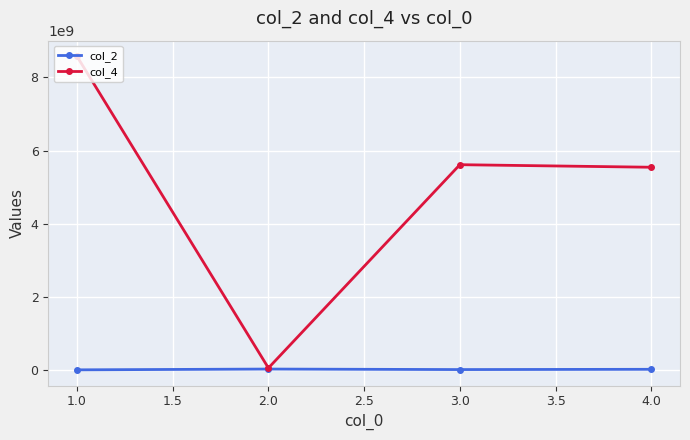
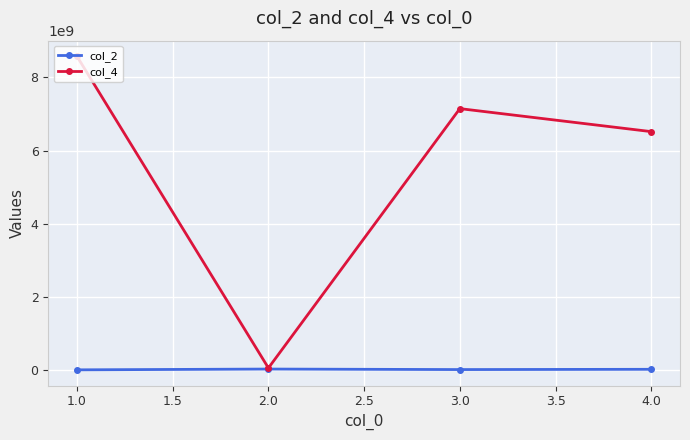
  {
    "col_2": {
      "1.0": 0,
      "3.0": 0,
      "4.0": 0
    },
    "col_4": {
-     "3.0": 5600000000,
-     "4.0": 5500000000
+     "3.0": 7100000000,
+     "4.0": 6500000000
    }
  }
